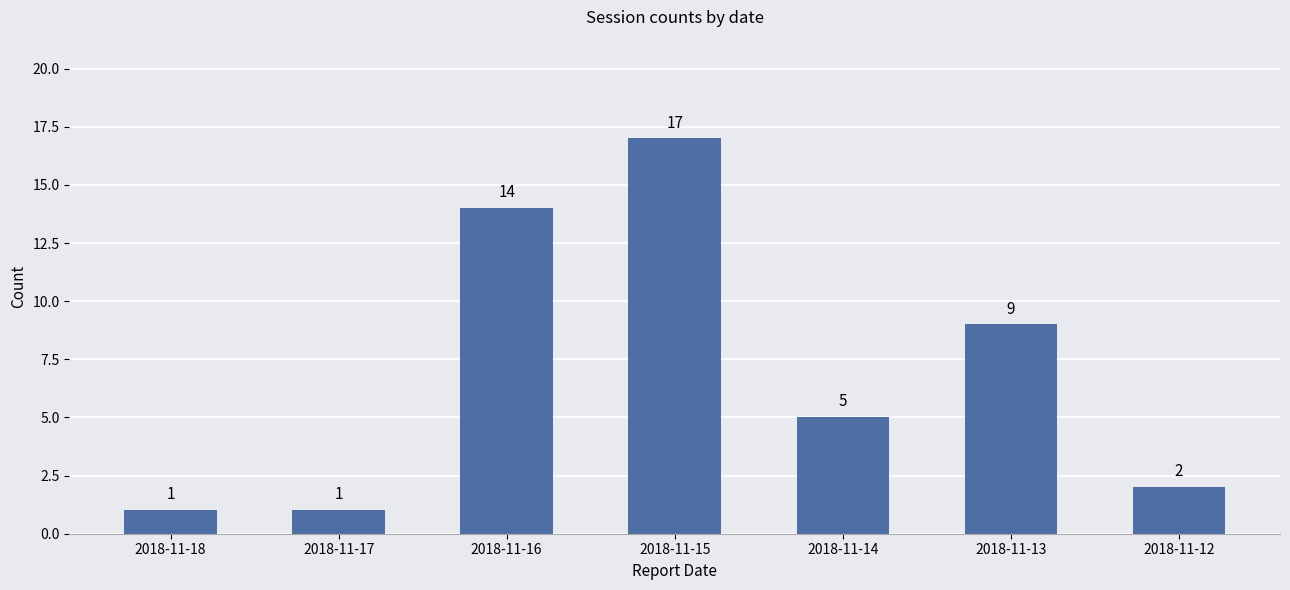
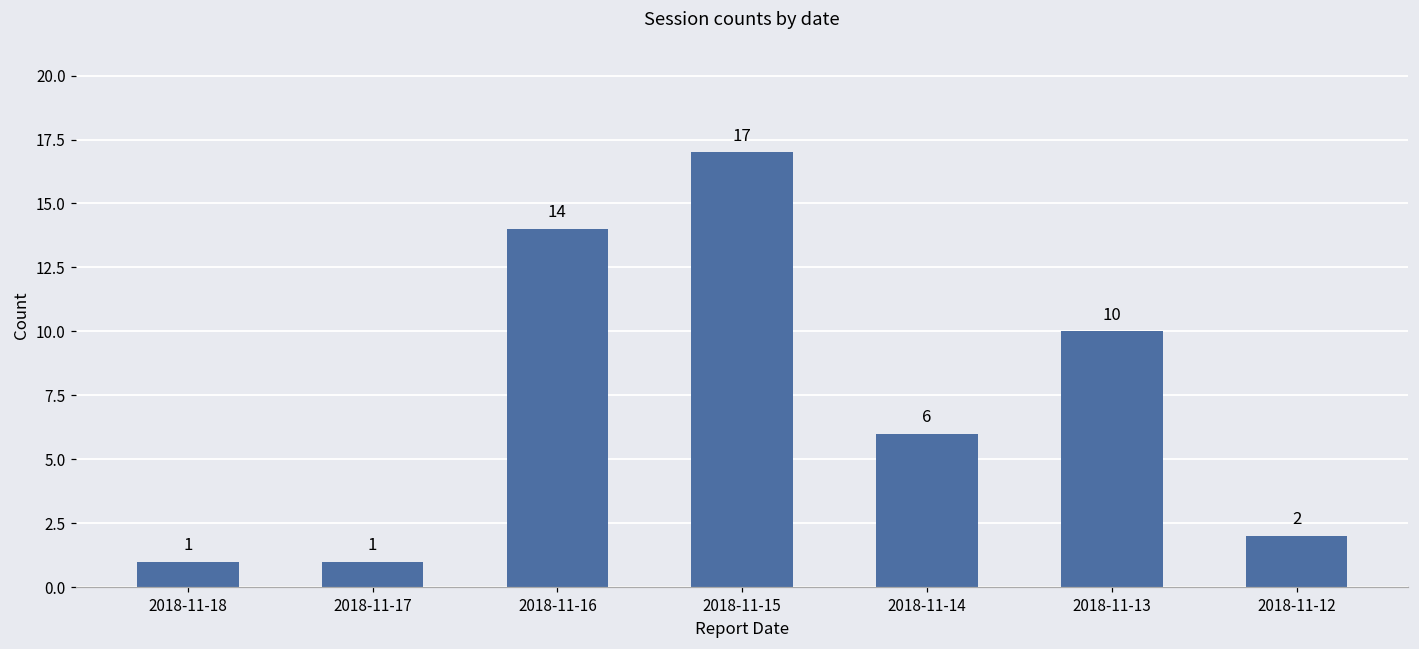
  {
    "2018-11-18": 1,
    "2018-11-17": 1,
    "2018-11-16": 14,
    "2018-11-15": 17,
-   "2018-11-14": 5,
-   "2018-11-13": 9,
+   "2018-11-14": 6,
+   "2018-11-13": 10,
    "2018-11-12": 2
  }
